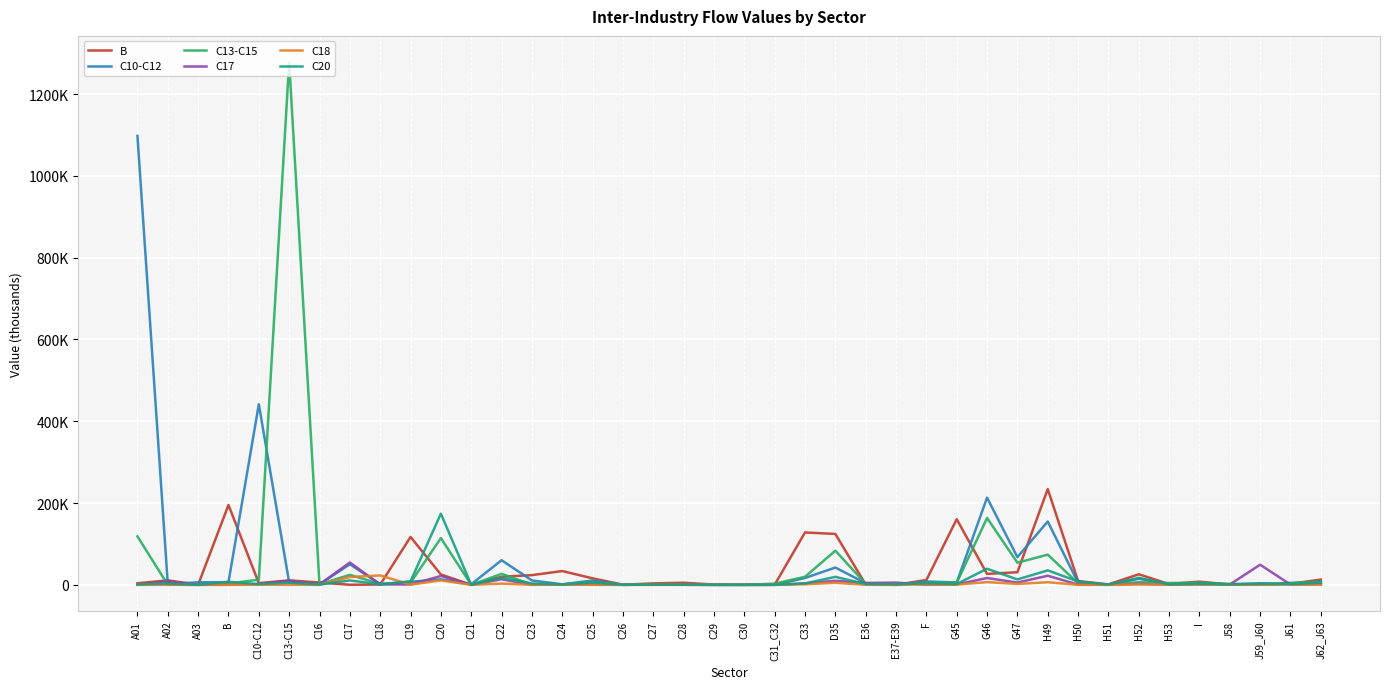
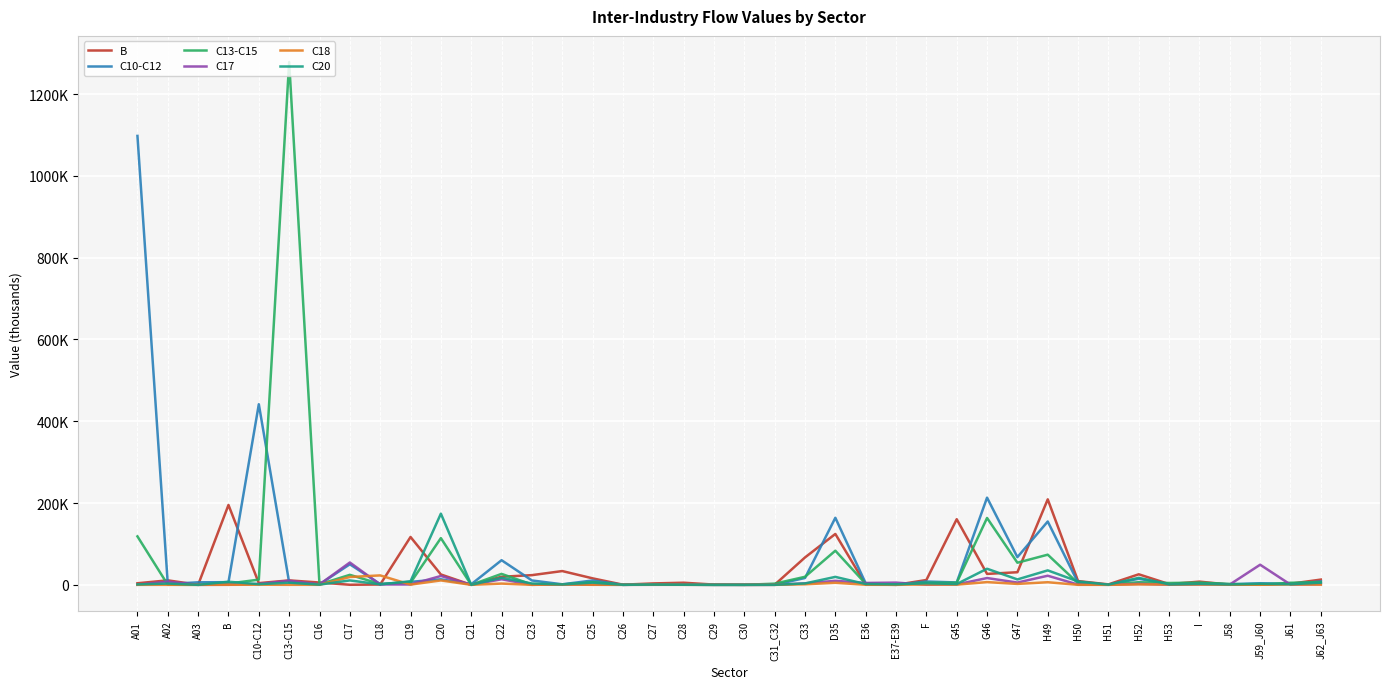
  {
    "B": {
      "B": 200000,
      "C17": 0,
      "C19": 120000,
      "C23": 20000,
      "C24": 30000,
-     "C33": 130000,
+     "C33": 70000,
      "D35": 120000,
      "G45": 160000,
      "G46": 30000,
      "G47": 30000,
-     "H49": 230000,
+     "H49": 210000,
      "H52": 30000
    },
    "C10-C12": {
      "A01": 1100000,
      "C10-C12": 440000,
      "C22": 60000,
      "C23": 10000,
-     "D35": 40000,
+     "D35": 160000,
      "G46": 210000,
      "G47": 70000,
      "H49": 150000
    },
    "C17": {
      "G46": 20000,
      "H49": 20000,
      "J59_J60": 50000
    },
    "C18": {
      "C18": 20000,
      "C22": 0,
      "G46": 10000,
      "H49": 10000
    }
  }
